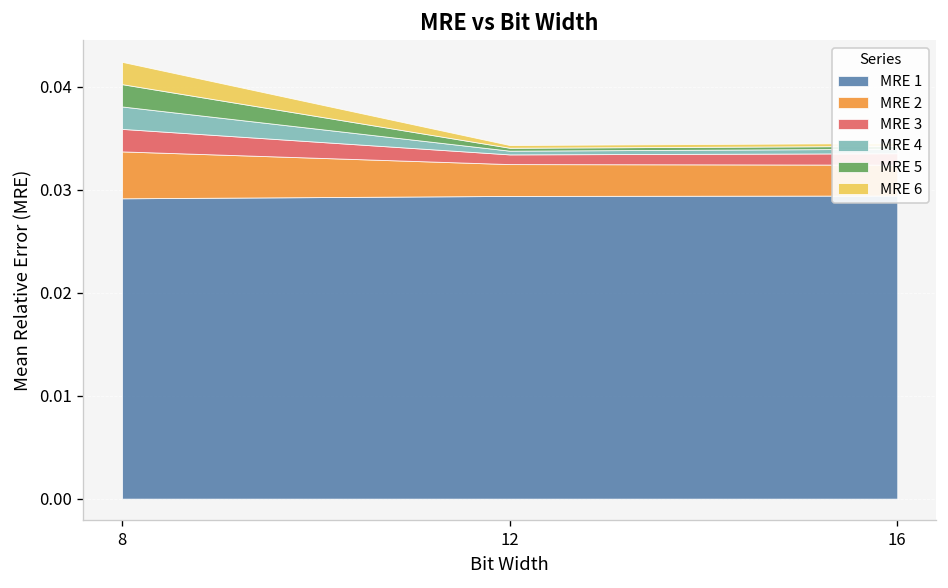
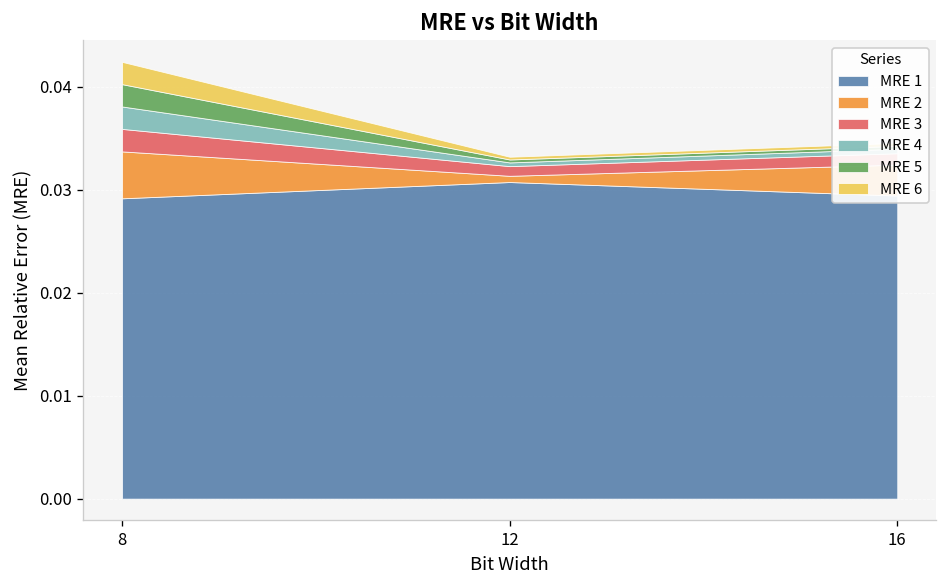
  {
    "MRE 1": {
      "8": 0.029,
-     "12": 0.029
+     "12": 0.031
    },
    "MRE 2": {
      "8": 0.005,
-     "12": 0.003
+     "12": 0.001
    },
    "MRE 3": {
      "8": 0.002,
      "12": 0.001
    },
    "MRE 4": {
      "8": 0.002
    },
    "MRE 5": {
      "8": 0.002
    },
    "MRE 6": {
      "8": 0.002
    }
  }
